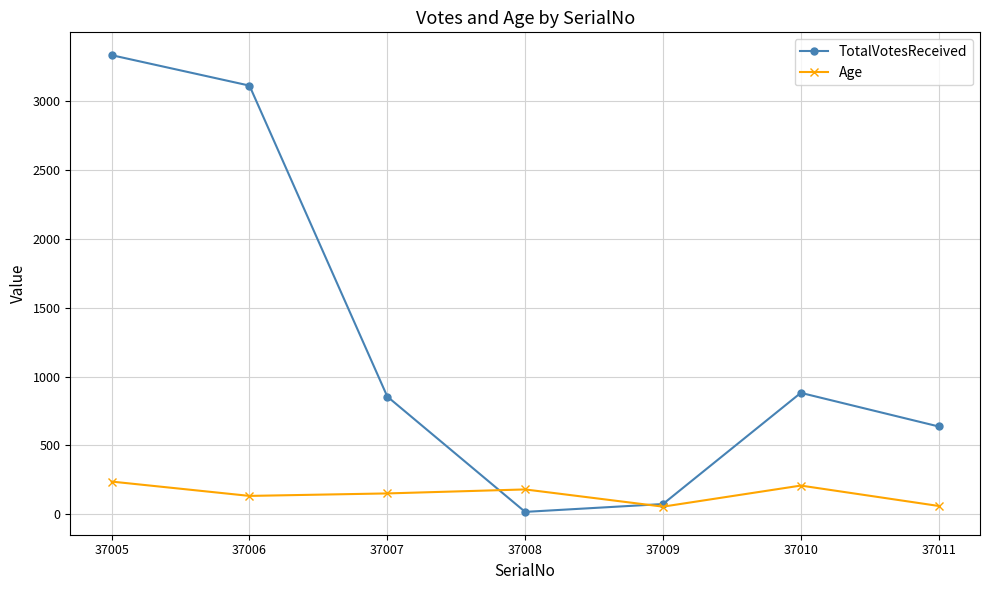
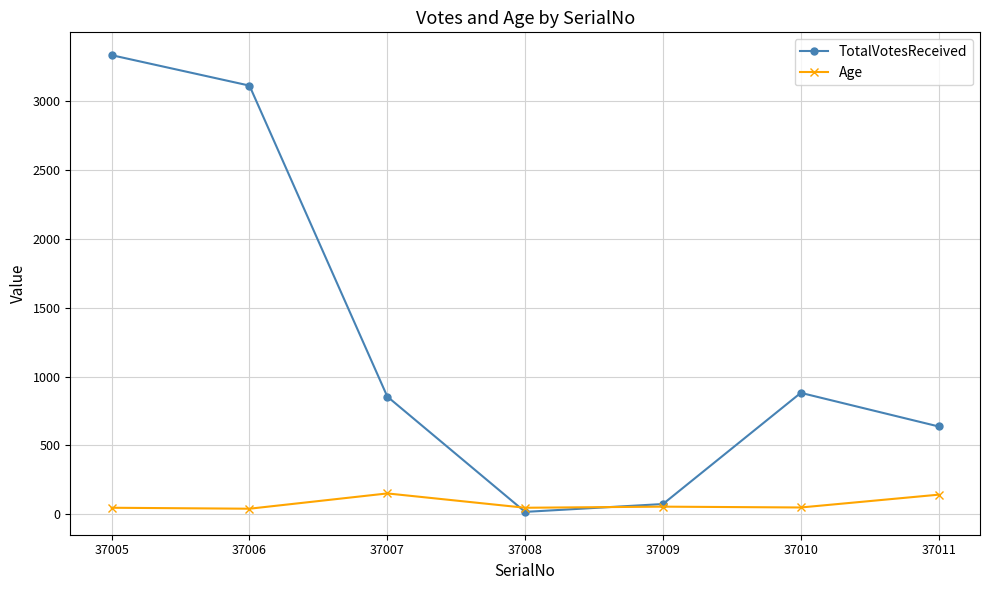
  {
    "TotalVotesReceived": {
      "37005": 3330,
      "37006": 3110,
      "37007": 860,
      "37008": 20,
      "37009": 80,
      "37010": 880,
      "37011": 640
    },
    "Age": {
-     "37005": 240,
-     "37006": 130,
+     "37005": 50,
+     "37006": 40,
      "37007": 150,
-     "37008": 180,
+     "37008": 50,
      "37009": 60,
-     "37010": 210,
-     "37011": 60
+     "37010": 50,
+     "37011": 140
    }
  }
